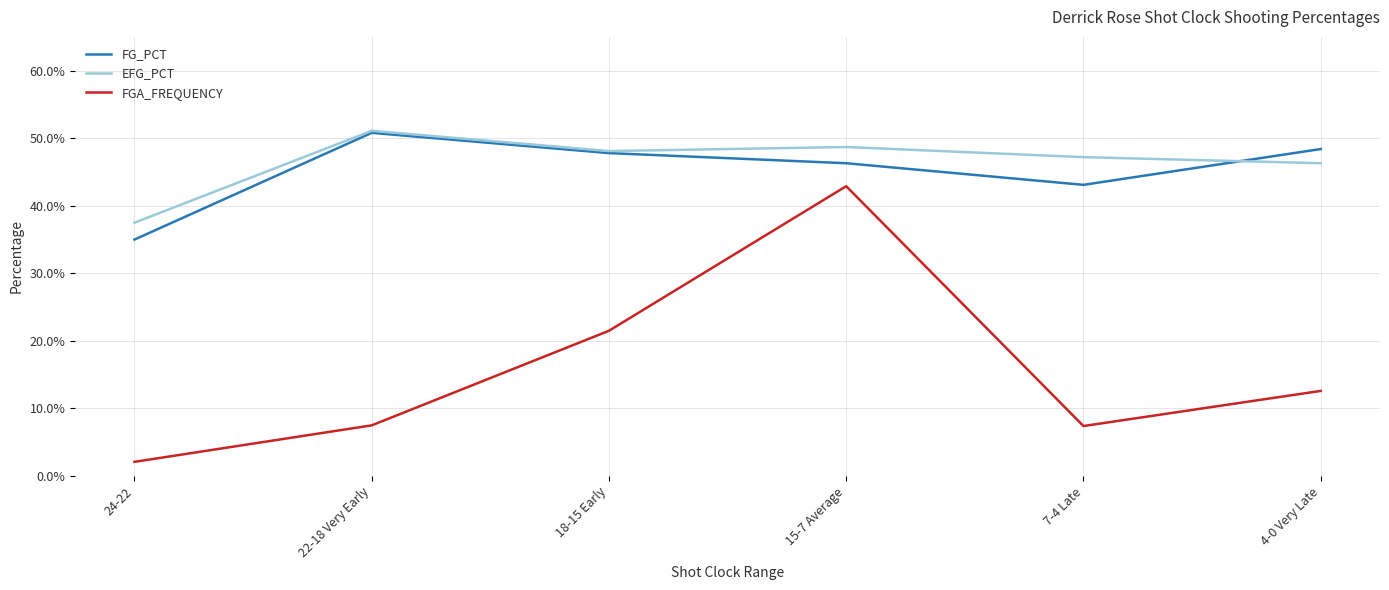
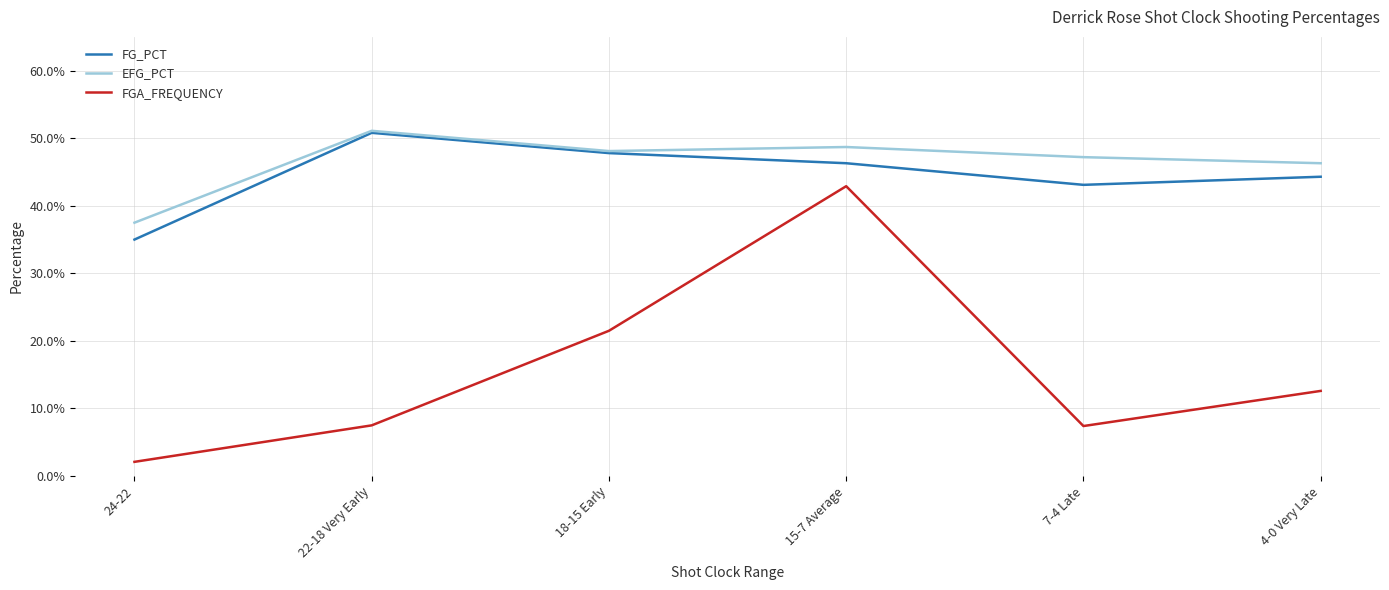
  {
    "FG_PCT": {
      "24-22": "35%",
      "15-7 Average": "46%",
      "7-4 Late": "43%",
-     "4-0 Very Late": "48%"
+     "4-0 Very Late": "44%"
    },
    "EFG_PCT": {
      "24-22": "38%",
      "15-7 Average": "49%",
      "7-4 Late": "47%",
      "4-0 Very Late": "46%"
    },
    "FGA_FREQUENCY": {
      "24-22": "2%",
      "22-18 Very Early": "8%",
      "18-15 Early": "22%",
      "15-7 Average": "43%",
      "7-4 Late": "7%",
      "4-0 Very Late": "13%"
    }
  }
